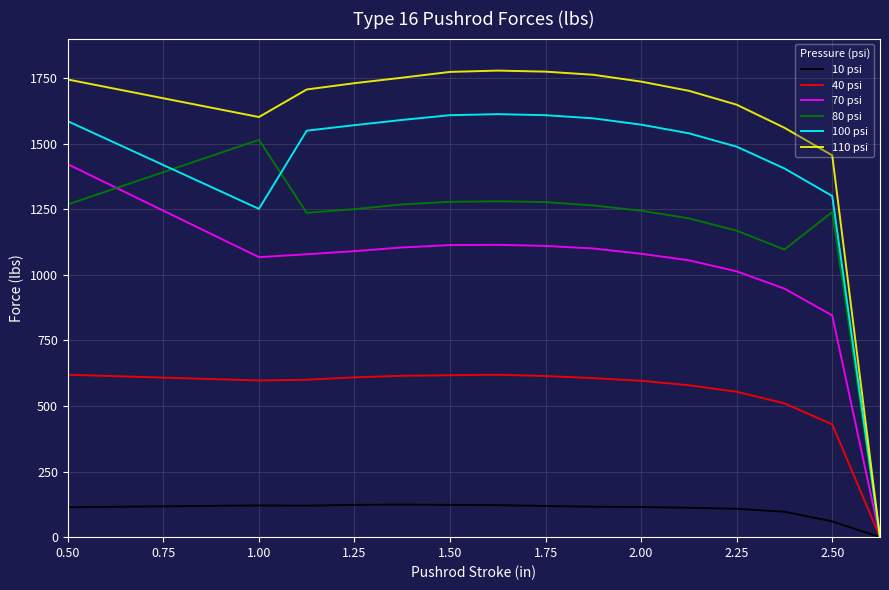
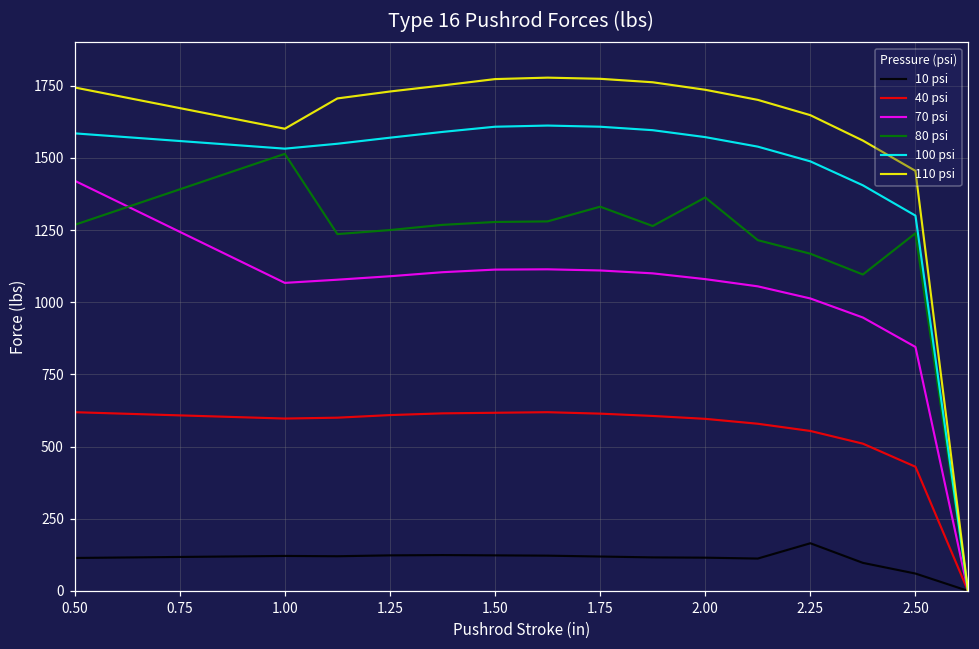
  {
    "10 psi": {
      "0.50": 110,
      "1.00": 120,
      "1.25": 120,
      "1.50": 120,
      "1.75": 120,
      "2.00": 120,
-     "2.25": 110,
+     "2.25": 170,
      "2.50": 60
    },
    "40 psi": {
      "0.50": 620,
      "1.00": 600,
      "1.25": 610,
      "1.50": 620,
      "1.75": 610,
      "2.00": 600,
      "2.25": 550,
      "2.50": 430
    },
    "70 psi": {
      "0.50": 1420,
      "1.00": 1070,
      "1.25": 1090,
      "1.50": 1110,
      "1.75": 1110,
      "2.00": 1080,
      "2.25": 1010,
      "2.50": 850
    },
    "80 psi": {
      "0.50": 1270,
      "1.00": 1510,
      "1.25": 1250,
      "1.50": 1280,
-     "1.75": 1280,
-     "2.00": 1240,
+     "1.75": 1330,
+     "2.00": 1360,
      "2.25": 1170,
      "2.50": 1240
    },
    "100 psi": {
      "0.50": 1590,
-     "1.00": 1250,
+     "1.00": 1530,
      "1.25": 1570,
      "1.50": 1610,
      "1.75": 1610,
      "2.00": 1570,
      "2.25": 1490,
      "2.50": 1300
    },
    "110 psi": {
      "0.50": 1740,
      "1.00": 1600,
      "1.25": 1730,
      "1.50": 1770,
      "1.75": 1770,
      "2.00": 1740,
      "2.25": 1650
    }
  }
